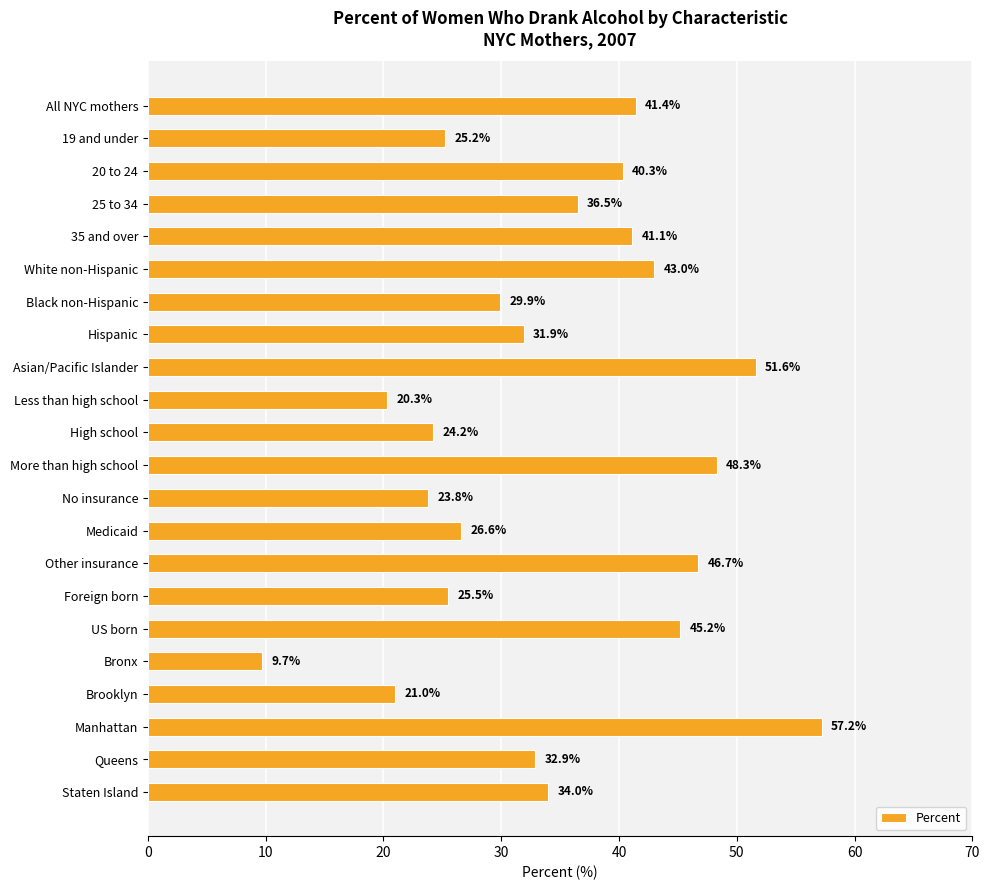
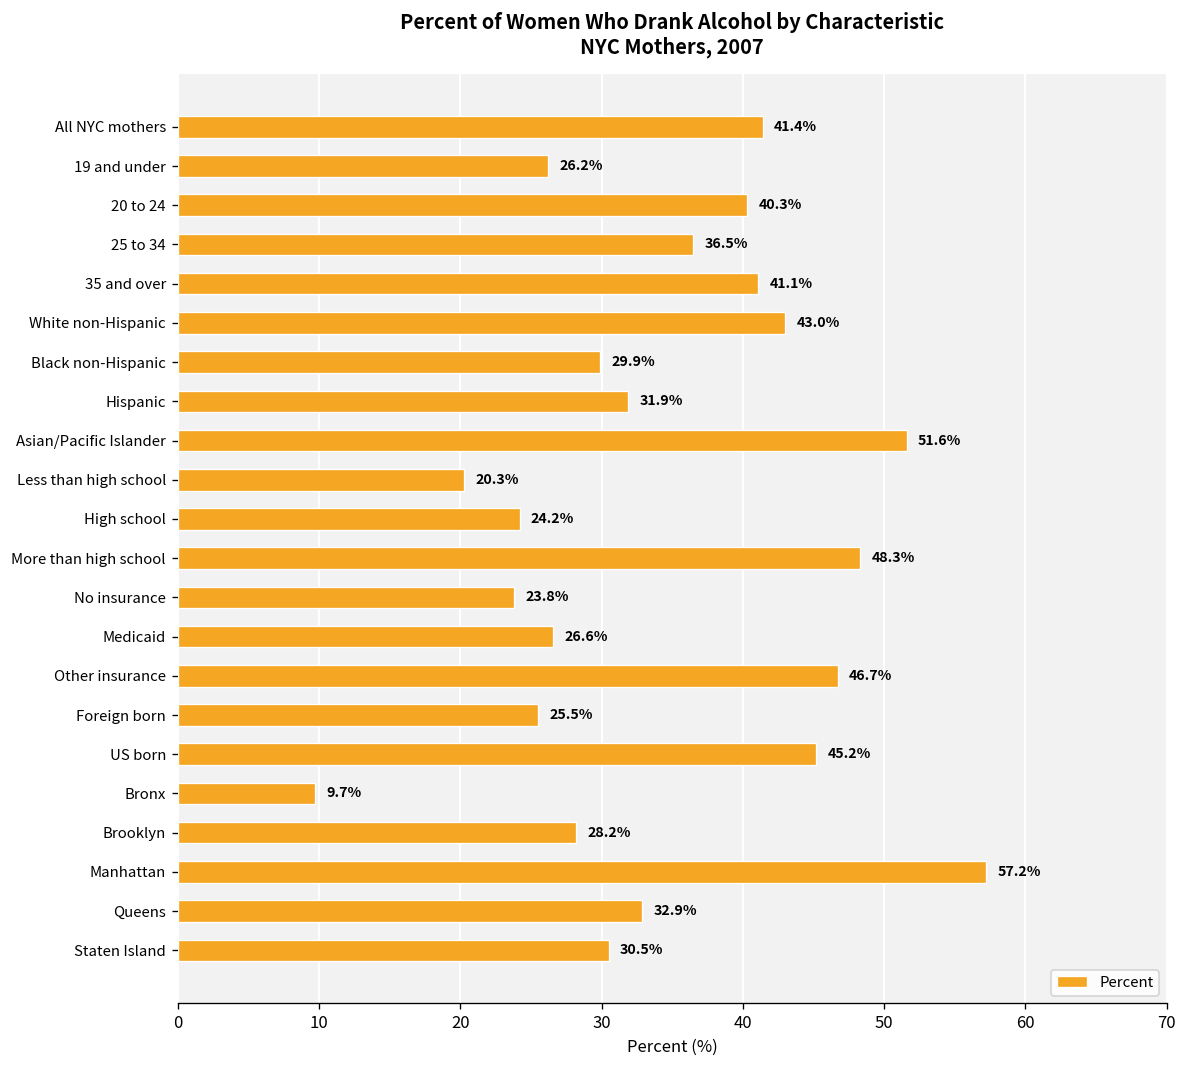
  {
    "All NYC mothers": "41.4%",
-   "19 and under": "25.2%",
+   "19 and under": "26.2%",
    "20 to 24": "40.3%",
    "25 to 34": "36.5%",
    "35 and over": "41.1%",
    "White non-Hispanic": "43.0%",
    "Black non-Hispanic": "29.9%",
    "Hispanic": "31.9%",
    "Asian/Pacific Islander": "51.6%",
    "Less than high school": "20.3%",
    "High school": "24.2%",
    "More than high school": "48.3%",
    "No insurance": "23.8%",
    "Medicaid": "26.6%",
    "Other insurance": "46.7%",
    "Foreign born": "25.5%",
    "US born": "45.2%",
    "Bronx": "9.7%",
-   "Brooklyn": "21.0%",
+   "Brooklyn": "28.2%",
    "Manhattan": "57.2%",
    "Queens": "32.9%",
-   "Staten Island": "34.0%"
+   "Staten Island": "30.5%"
  }
